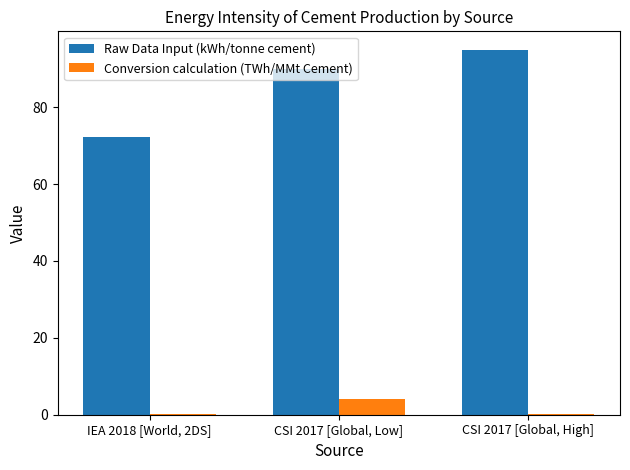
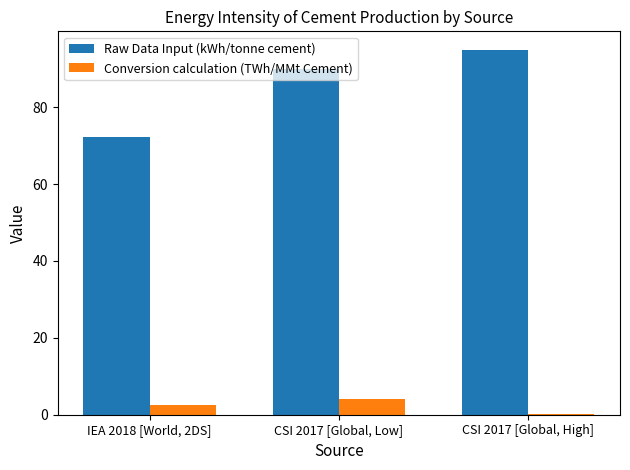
  {
    "Raw Data Input (kWh/tonne cement)": {
      "IEA 2018 [World, 2DS]": 72,
      "CSI 2017 [Global, High]": 95
    },
    "Conversion calculation (TWh/MMt Cement)": {
-     "IEA 2018 [World, 2DS]": 0,
+     "IEA 2018 [World, 2DS]": 3,
      "CSI 2017 [Global, Low]": 4
    }
  }
